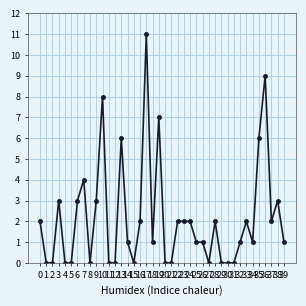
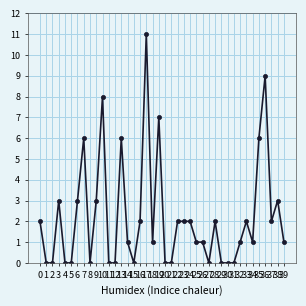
  {
    "0": 2,
    "1": 0,
    "2": 0,
    "3": 3,
    "4": 0,
    "5": 0,
    "6": 3,
-   "7": 4,
+   "7": 6,
    "8": 0
  }
